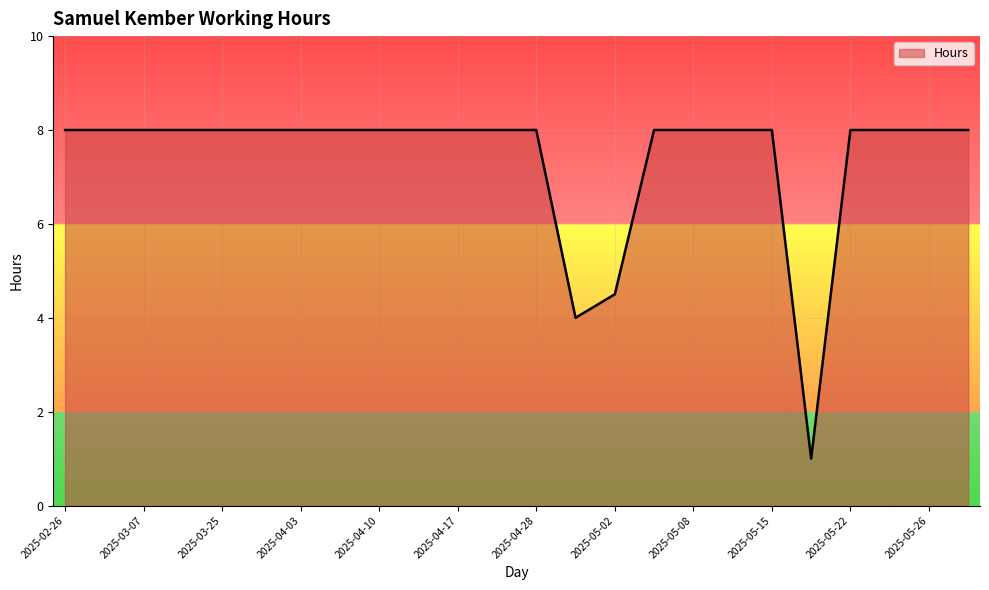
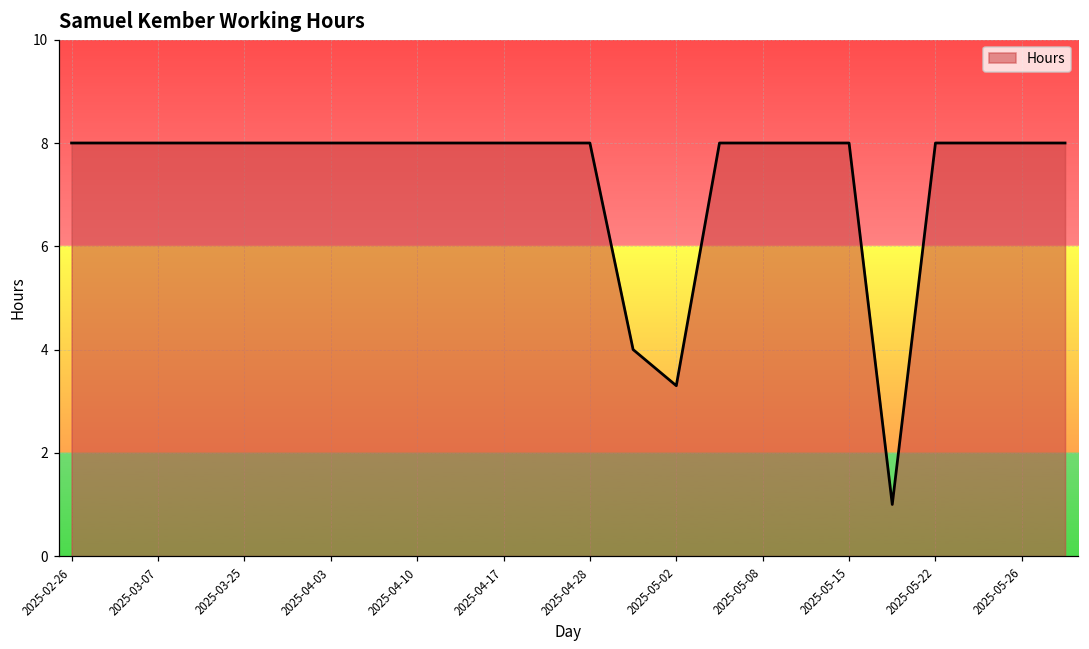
  {
    "2025-02-26": 8.0,
    "2025-03-07": 8.0,
    "2025-03-25": 8.0,
    "2025-04-03": 8.0,
    "2025-04-10": 8.0,
    "2025-04-17": 8.0,
    "2025-04-28": 8.0,
-   "2025-05-02": 4.5,
+   "2025-05-02": 3.3,
    "2025-05-08": 8.0,
    "2025-05-15": 8.0,
    "2025-05-22": 8.0,
    "2025-05-26": 8.0
  }
